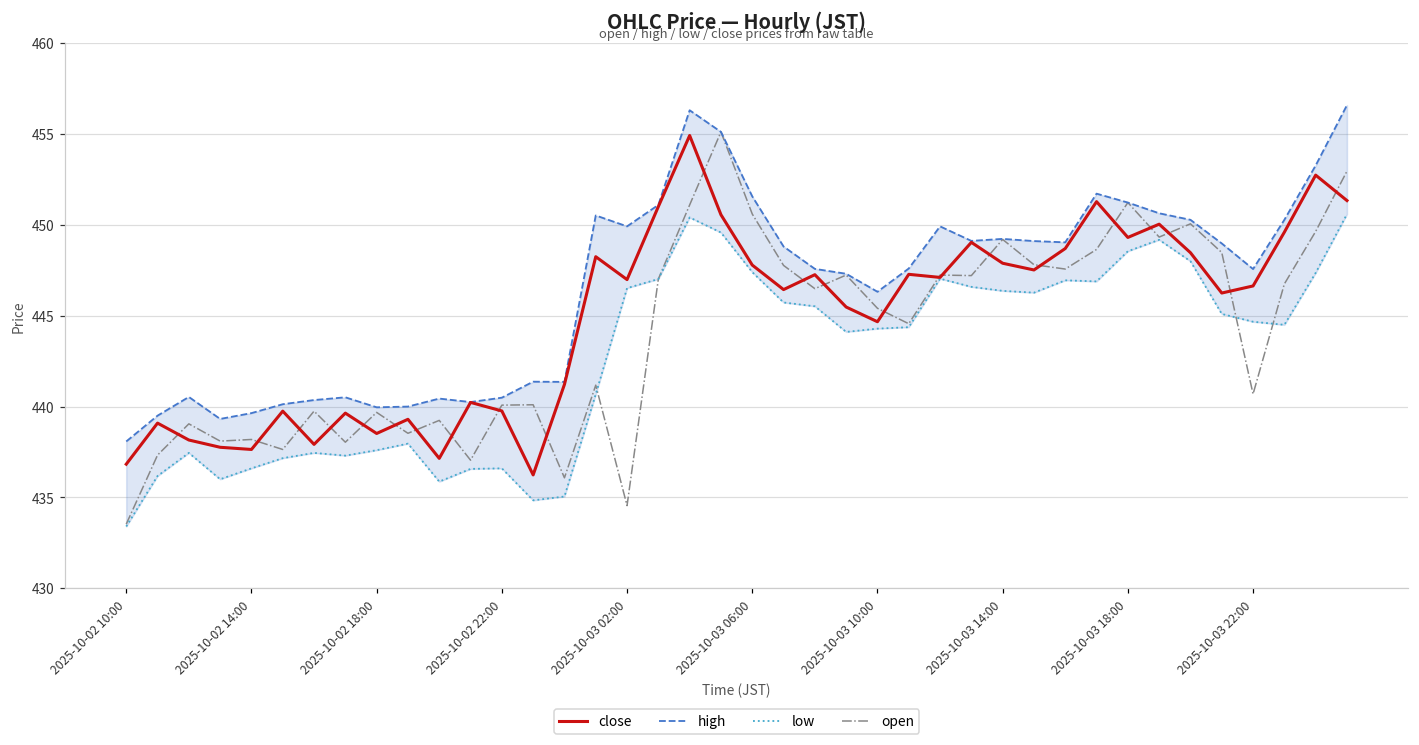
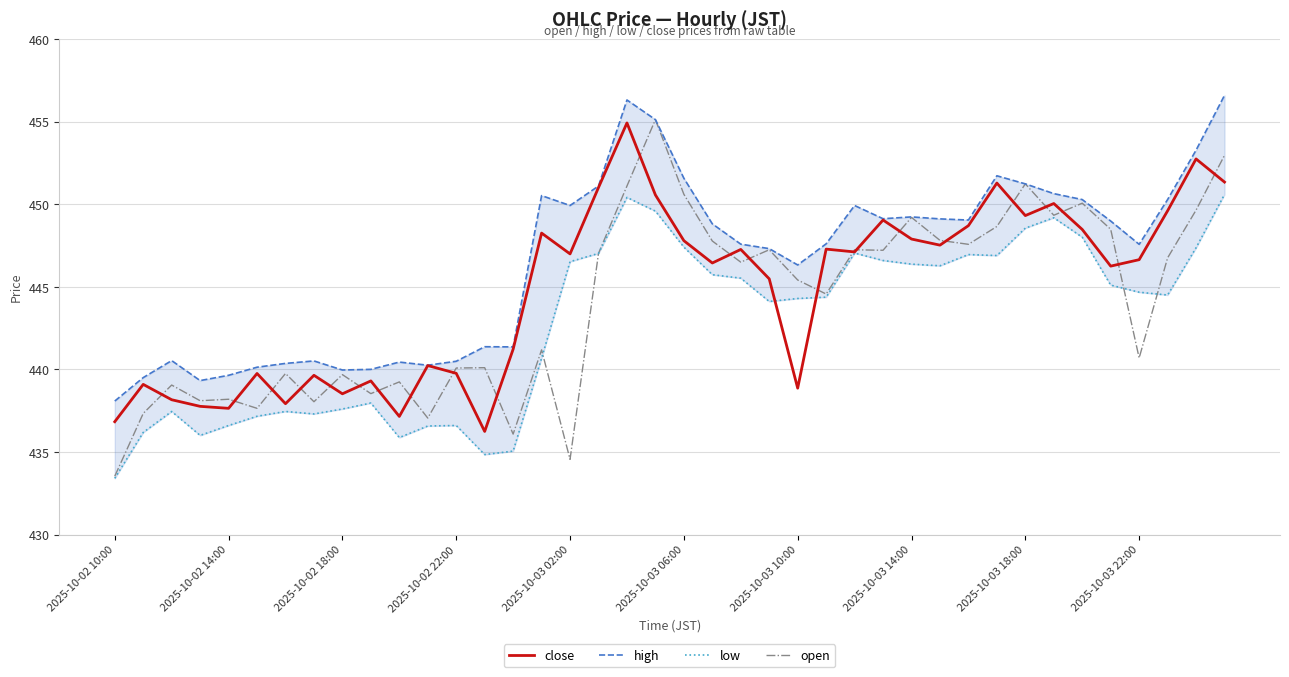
  {
    "close": {
      "2025-10-02 10:00": 436.8,
      "2025-10-02 14:00": 437.6,
      "2025-10-02 18:00": 438.5,
      "2025-10-02 22:00": 439.8,
      "2025-10-03 02:00": 447.0,
      "2025-10-03 06:00": 447.8,
-     "2025-10-03 10:00": 444.7,
+     "2025-10-03 10:00": 438.9,
      "2025-10-03 14:00": 447.9,
      "2025-10-03 18:00": 449.3,
      "2025-10-03 22:00": 446.6
    },
    "open": {
      "2025-10-02 14:00": 438.2,
      "2025-10-02 18:00": 439.7,
      "2025-10-02 22:00": 440.1,
      "2025-10-03 02:00": 434.6,
      "2025-10-03 06:00": 450.6,
      "2025-10-03 10:00": 445.4,
      "2025-10-03 22:00": 440.7
    }
  }
